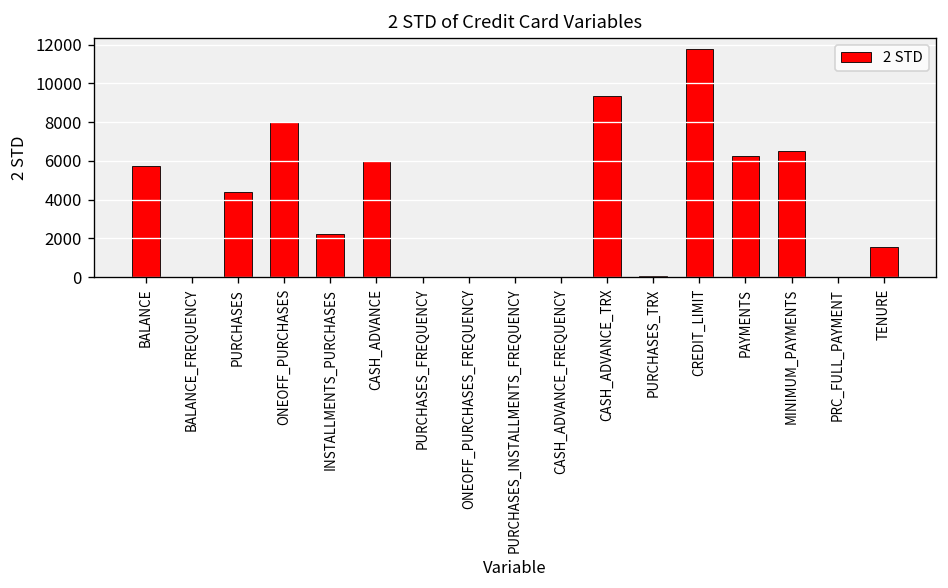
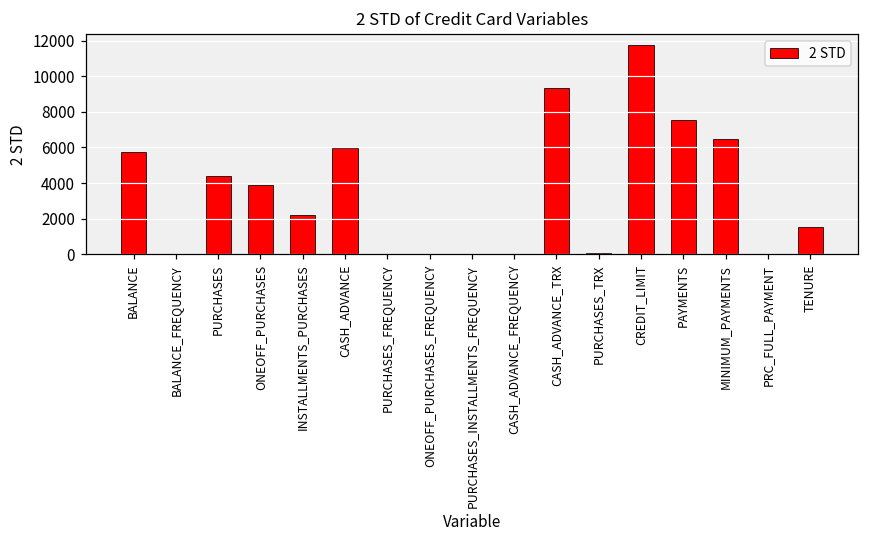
  {
    "BALANCE": 5700,
    "PURCHASES": 4400,
-   "ONEOFF_PURCHASES": 8000,
+   "ONEOFF_PURCHASES": 3900,
    "INSTALLMENTS_PURCHASES": 2200,
    "CASH_ADVANCE": 6000,
    "CASH_ADVANCE_TRX": 9400,
    "CREDIT_LIMIT": 11800,
-   "PAYMENTS": 6300,
+   "PAYMENTS": 7500,
    "MINIMUM_PAYMENTS": 6500,
    "TENURE": 1500
  }
